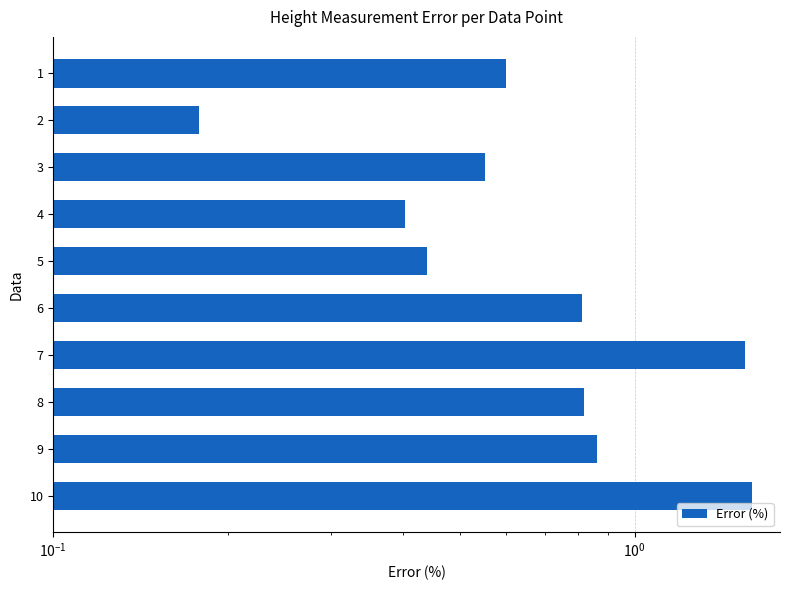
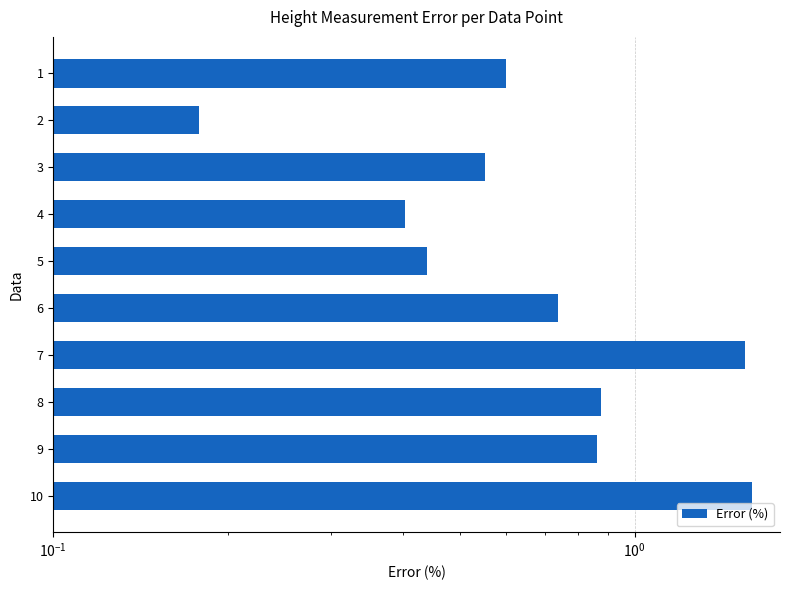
  {
    "1": 0.60,
    "2": 0.178,
    "3": 0.55,
    "4": 0.40,
    "5": 0.44,
-   "6": 0.81,
+   "6": 0.74,
    "7": 1.55,
-   "8": 0.82,
+   "8": 0.88,
    "9": 0.86,
    "10": 1.59
  }
